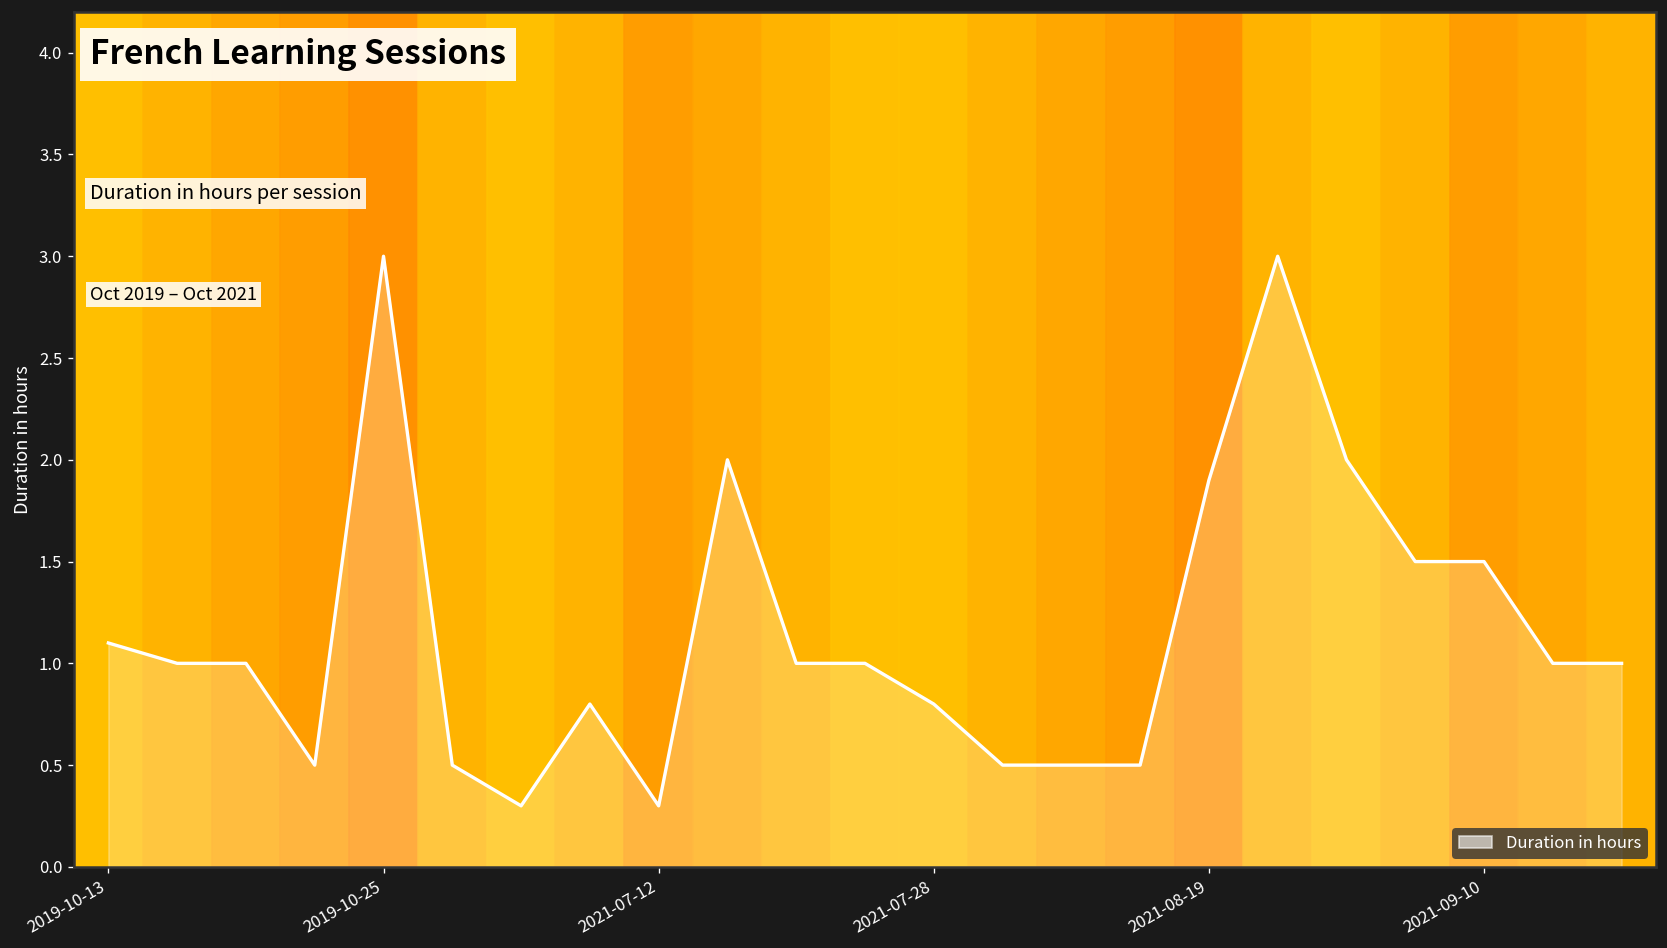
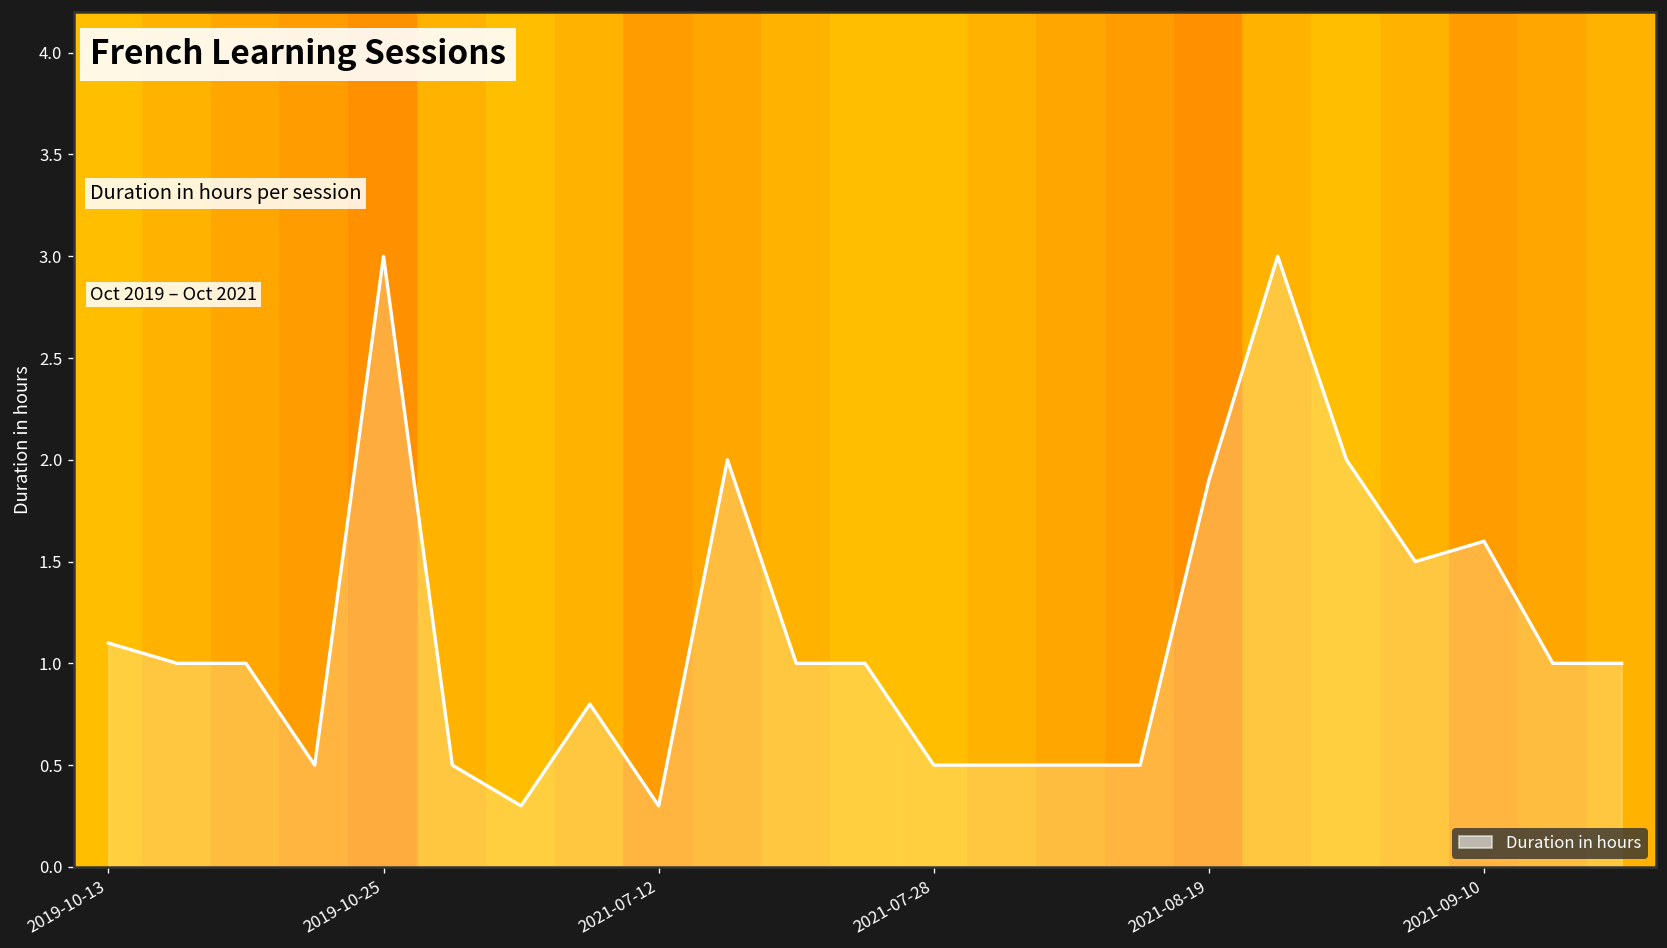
  {
    "2019-10-13": 1.1,
    "2019-10-25": 3.0,
    "2021-07-12": 0.3,
-   "2021-07-28": 0.8,
+   "2021-07-28": 0.5,
    "2021-08-19": 1.9,
-   "2021-09-10": 1.5
+   "2021-09-10": 1.6
  }
